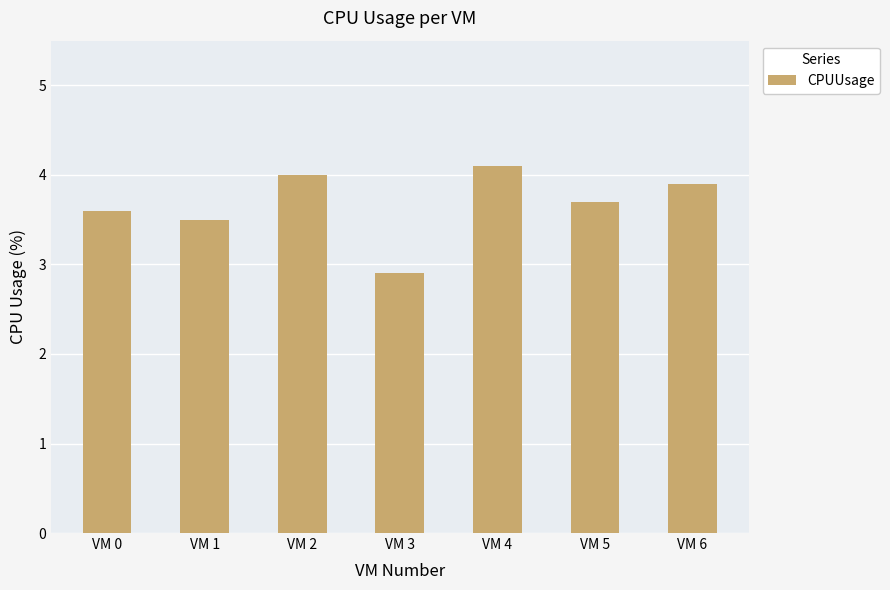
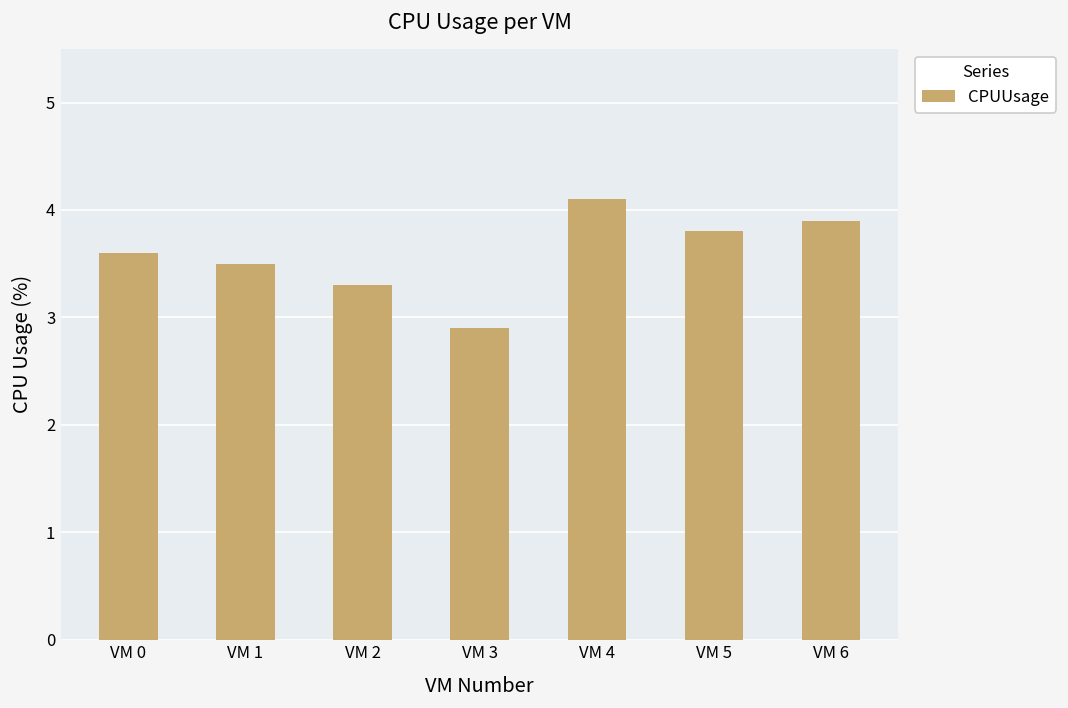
  {
    "VM 0": 3.6,
    "VM 1": 3.5,
-   "VM 2": 4.0,
+   "VM 2": 3.3,
    "VM 3": 2.9,
    "VM 4": 4.1,
-   "VM 5": 3.7,
+   "VM 5": 3.8,
    "VM 6": 3.9
  }
